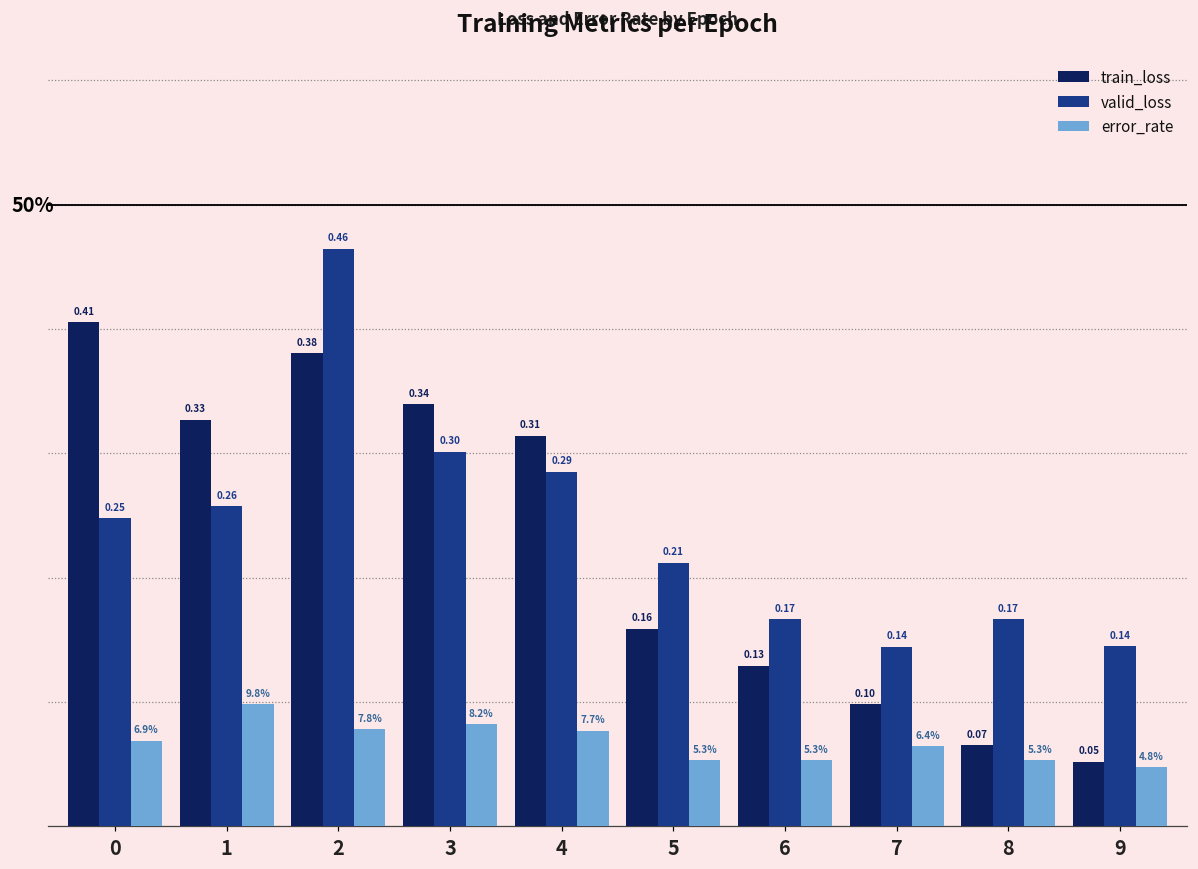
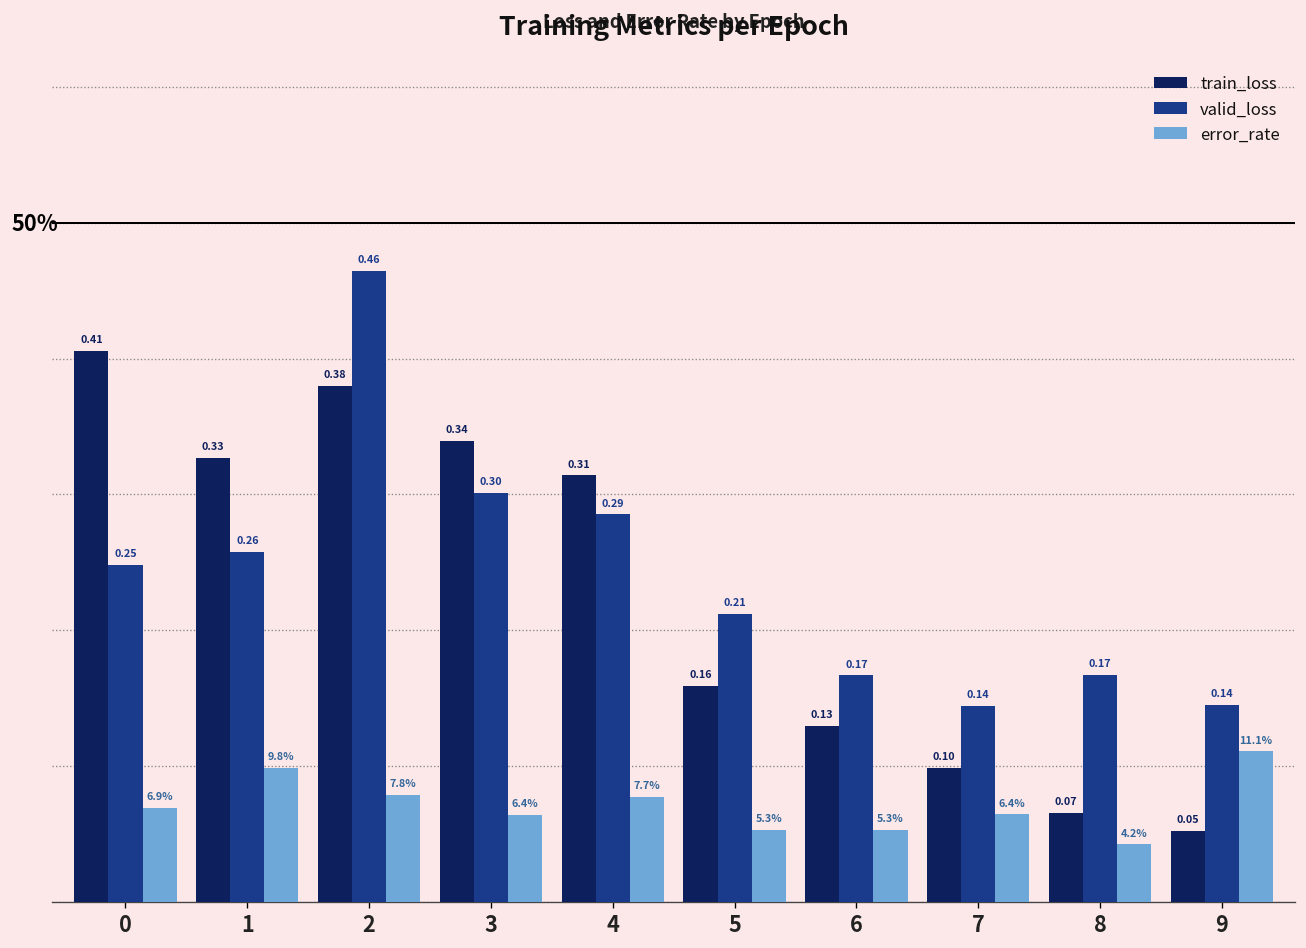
  {
    "error_rate": {
      "0": "6.9%",
      "1": "9.8%",
      "2": "7.8%",
-     "3": "8.2%",
+     "3": "6.4%",
      "4": "7.7%",
      "5": "5.3%",
      "6": "5.3%",
      "7": "6.4%",
-     "8": "5.3%",
-     "9": "4.8%"
+     "8": "4.2%",
+     "9": "11.1%"
    }
  }
